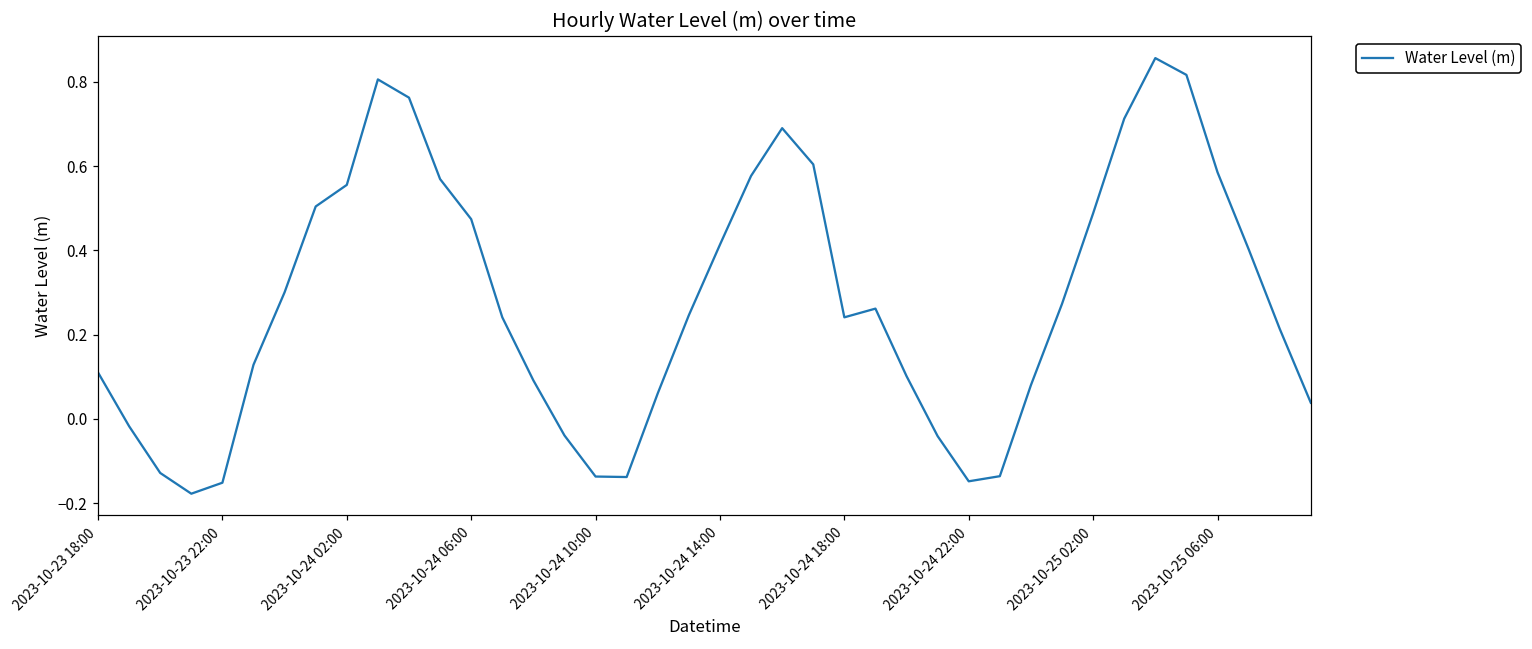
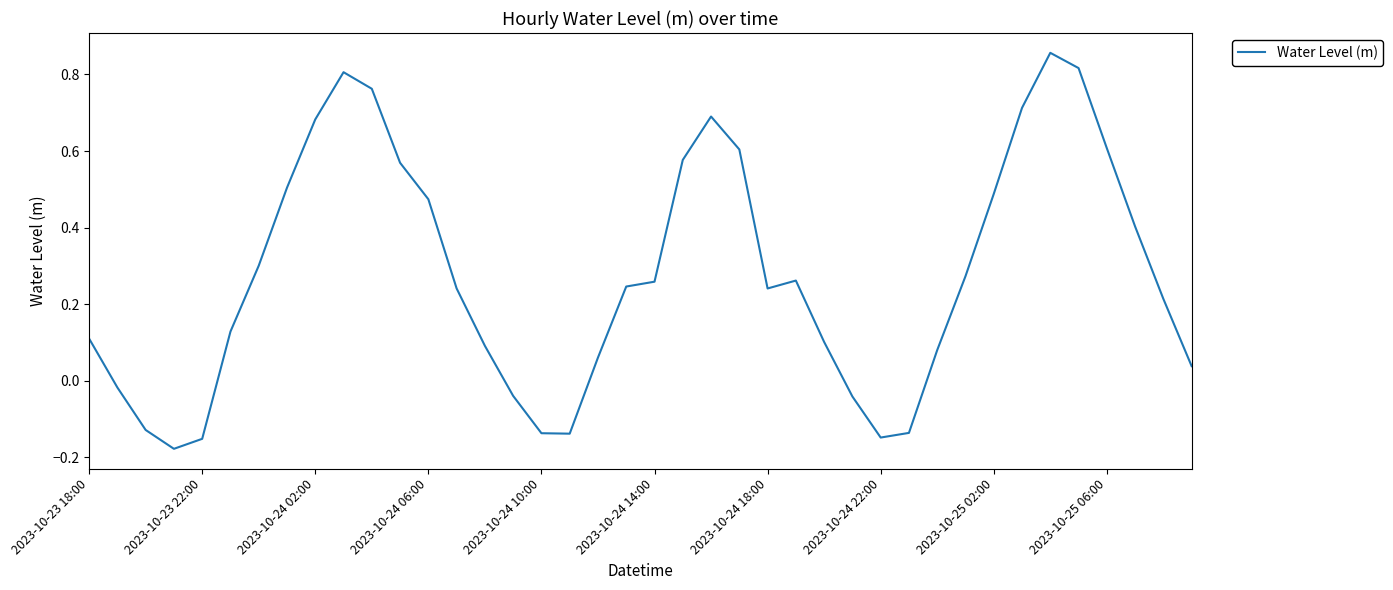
  {
    "2023-10-23 18:00": 0.11,
    "2023-10-23 22:00": -0.15,
-   "2023-10-24 02:00": 0.56,
+   "2023-10-24 02:00": 0.68,
    "2023-10-24 06:00": 0.47,
    "2023-10-24 10:00": -0.14,
-   "2023-10-24 14:00": 0.41,
+   "2023-10-24 14:00": 0.26,
    "2023-10-24 18:00": 0.24,
    "2023-10-24 22:00": -0.15,
    "2023-10-25 02:00": 0.49,
-   "2023-10-25 06:00": 0.59
+   "2023-10-25 06:00": 0.61
  }
